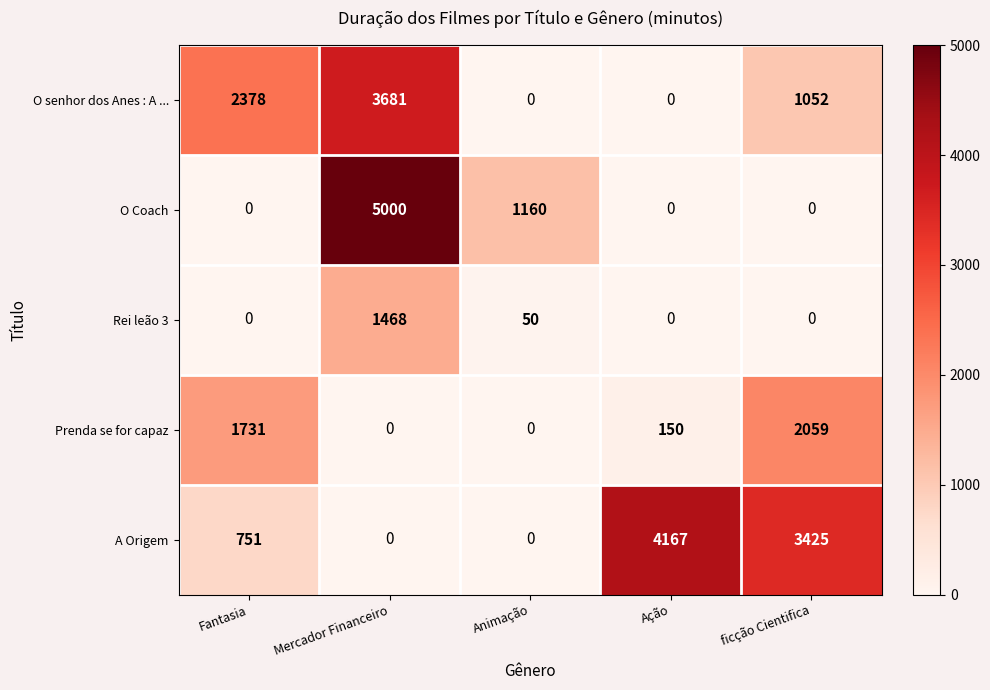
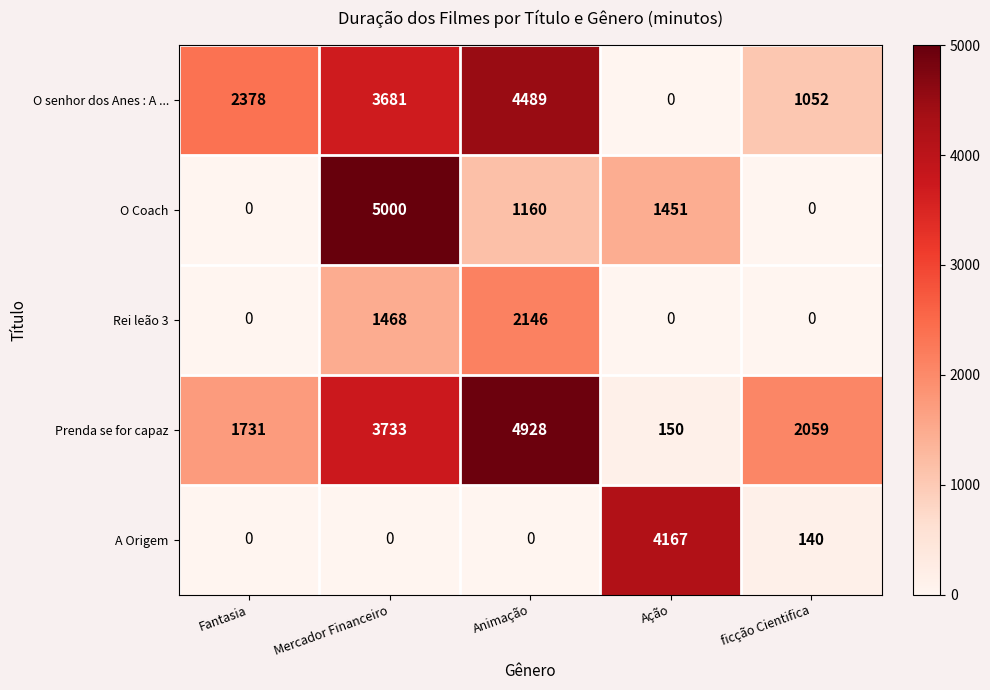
  {
    "O senhor dos Anes : A ...": {
      "Fantasia": 2378,
      "Mercador Financeiro": 3681,
-     "Animação": 0,
+     "Animação": 4489,
      "Ação": 0,
      "ficção Cientifica": 1052
    },
    "O Coach": {
      "Fantasia": 0,
      "Mercador Financeiro": 5000,
      "Animação": 1160,
-     "Ação": 0,
+     "Ação": 1451,
      "ficção Cientifica": 0
    },
    "Rei leão 3": {
      "Fantasia": 0,
      "Mercador Financeiro": 1468,
-     "Animação": 50,
+     "Animação": 2146,
      "Ação": 0,
      "ficção Cientifica": 0
    },
    "Prenda se for capaz": {
      "Fantasia": 1731,
-     "Mercador Financeiro": 0,
-     "Animação": 0,
+     "Mercador Financeiro": 3733,
+     "Animação": 4928,
      "Ação": 150,
      "ficção Cientifica": 2059
    },
    "A Origem": {
-     "Fantasia": 751,
+     "Fantasia": 0,
      "Mercador Financeiro": 0,
      "Animação": 0,
      "Ação": 4167,
-     "ficção Cientifica": 3425
+     "ficção Cientifica": 140
    }
  }
